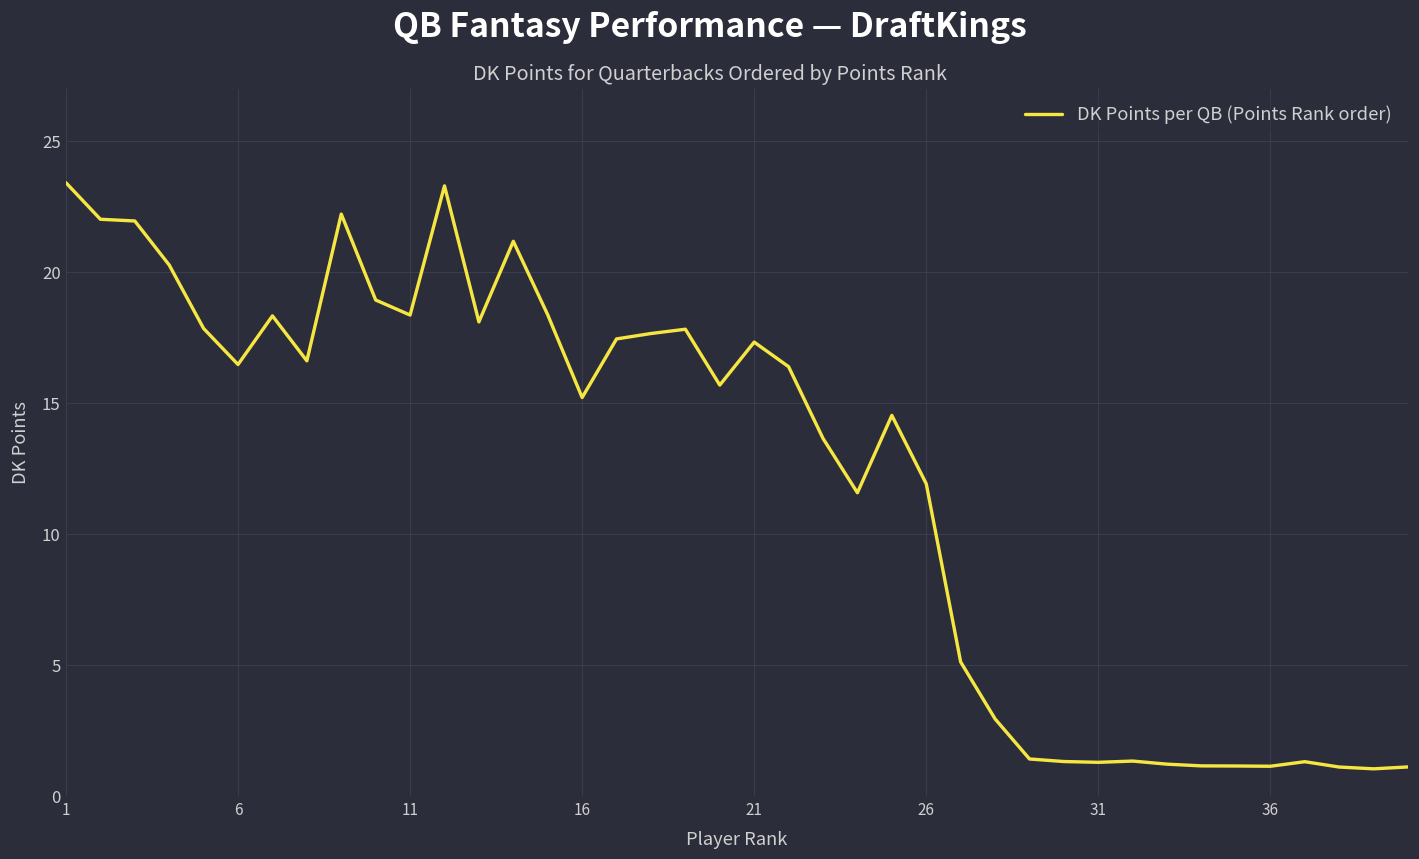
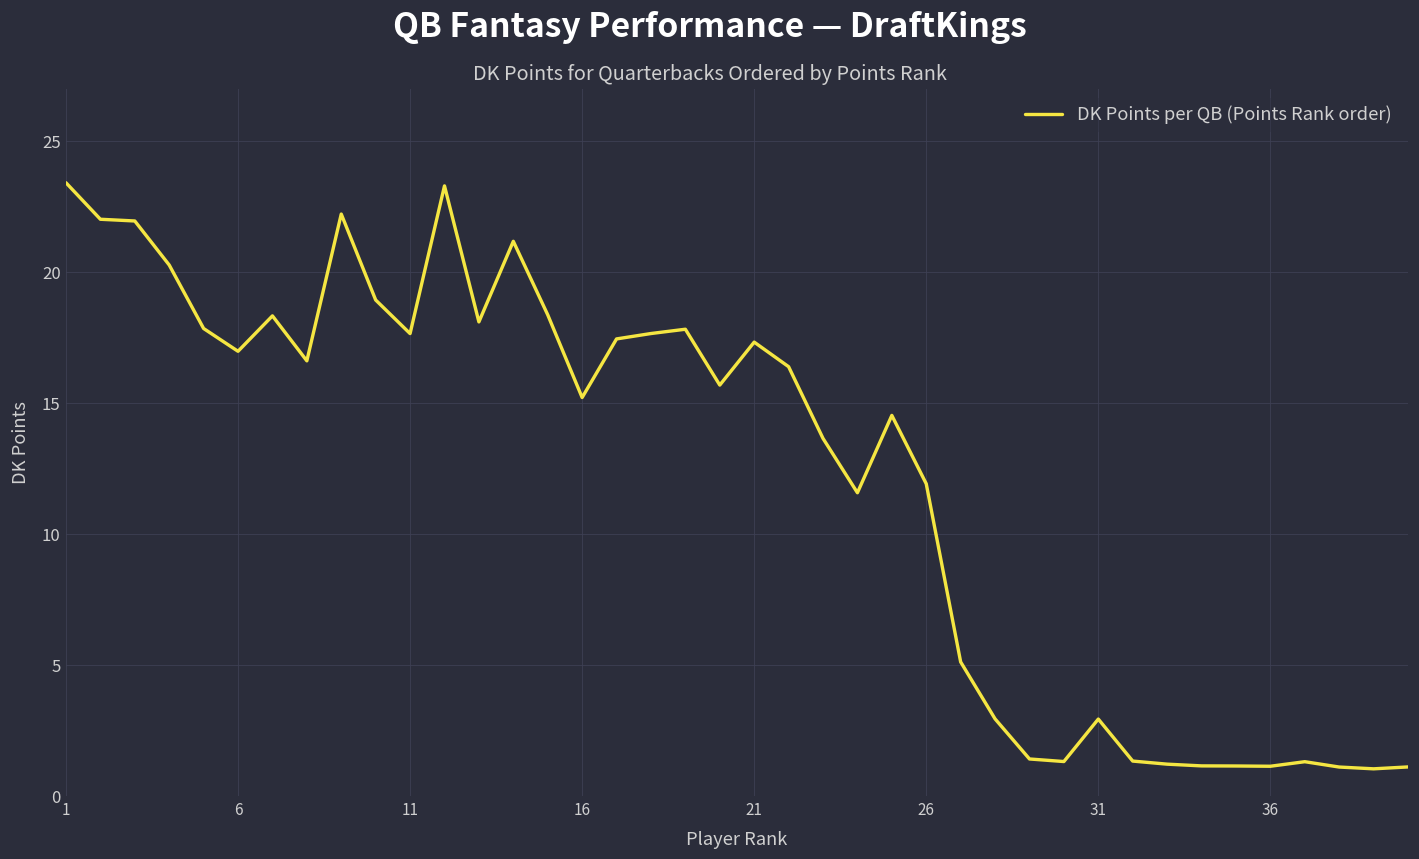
  {
    "1": 23.4,
-   "6": 16.5,
-   "11": 18.4,
+   "6": 17.0,
+   "11": 17.7,
    "16": 15.2,
    "21": 17.3,
    "26": 11.9,
-   "31": 1.3,
+   "31": 2.9,
    "36": 1.1
  }
